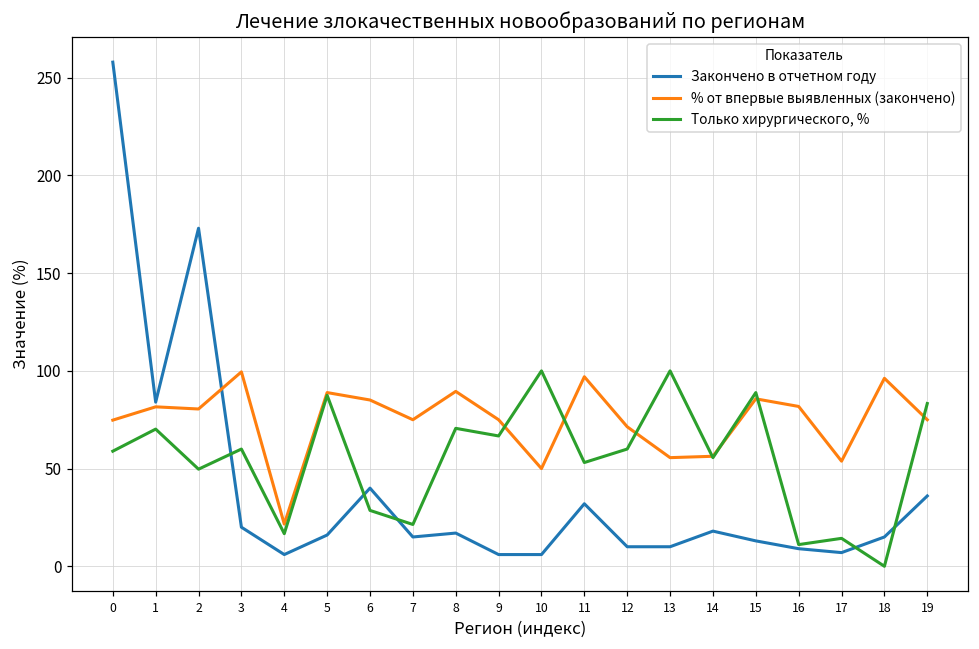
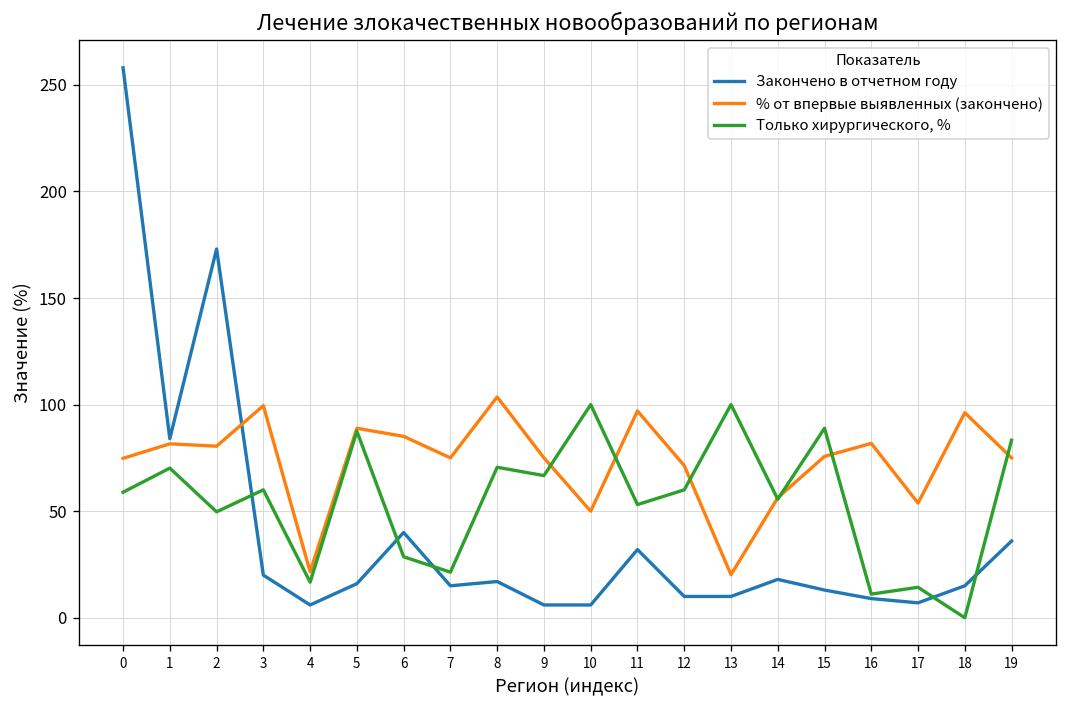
  {
    "Закончено в отчетном году": {
      "0": 258,
      "1": 84,
      "2": 173,
      "3": 20,
      "4": 6,
      "5": 16,
      "6": 40,
      "7": 15,
      "8": 17,
      "9": 6,
      "10": 6,
      "11": 32,
      "12": 10,
      "13": 10,
      "14": 18,
      "15": 13,
      "16": 9,
      "17": 7,
      "18": 15,
      "19": 36
    },
    "% от впервые выявленных (закончено)": {
      "0": 75,
      "1": 82,
      "2": 81,
      "3": 100,
      "4": 22,
      "6": 85,
      "7": 75,
-     "8": 90,
+     "8": 104,
      "9": 75,
      "10": 50,
      "11": 97,
      "12": 71,
-     "13": 56,
-     "15": 86,
+     "13": 20,
+     "15": 76,
      "16": 82,
      "17": 54,
      "18": 96,
      "19": 75
    },
    "Только хирургического, %": {
      "0": 59,
      "1": 70,
      "2": 50,
      "3": 60,
      "4": 17,
      "6": 29,
      "7": 21,
      "8": 71,
      "9": 67,
      "10": 100,
      "11": 53,
      "12": 60,
      "13": 100,
      "15": 89,
      "16": 11,
      "17": 14,
      "18": 0,
      "19": 83
    }
  }
